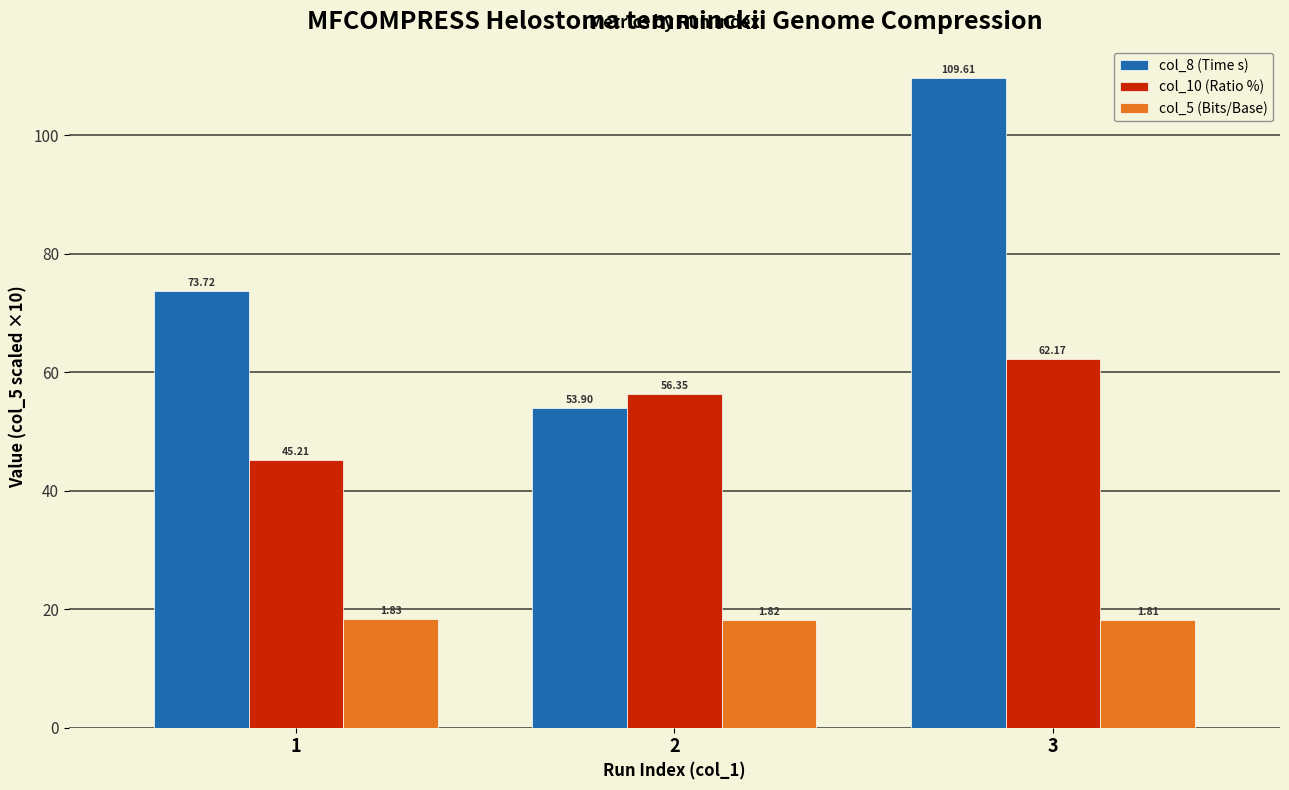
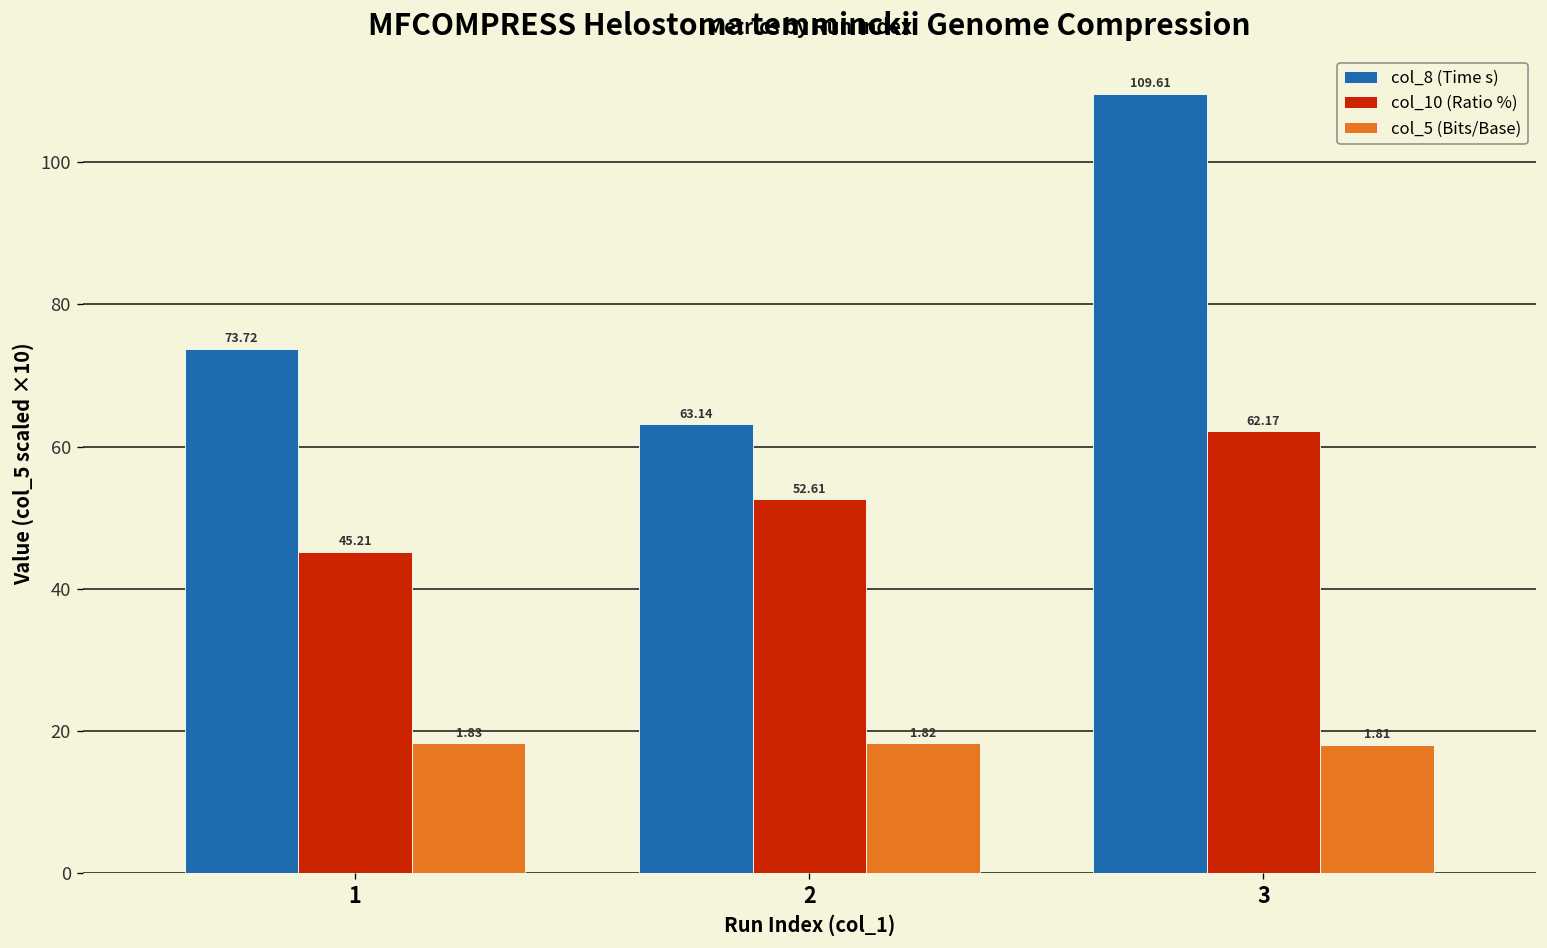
  {
    "col_8 (Time s)": {
      "1": 73.72,
-     "2": 53.90,
+     "2": 63.14,
      "3": 109.61
    },
    "col_10 (Ratio %)": {
      "1": 45.21,
-     "2": 56.35,
+     "2": 52.61,
      "3": 62.17
    }
  }
